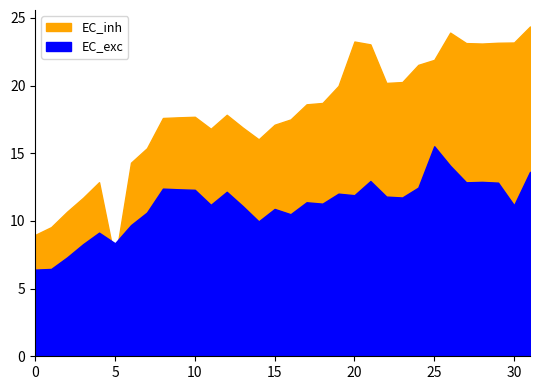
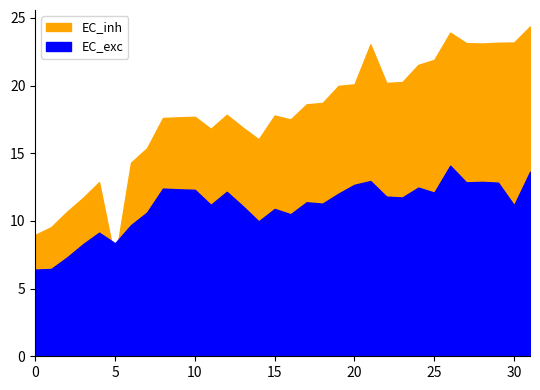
  {
    "EC_inh": {
      "0": 9.0,
      "10": 17.7,
-     "15": 17.1,
-     "20": 23.3,
+     "15": 17.8,
+     "20": 20.1,
      "25": 21.9,
      "30": 23.2
    },
    "EC_exc": {
      "0": 6.4,
      "5": 8.3,
      "10": 12.3,
      "15": 10.9,
-     "20": 11.9,
-     "25": 15.5,
+     "20": 12.7,
+     "25": 12.1,
      "30": 11.2
    }
  }
